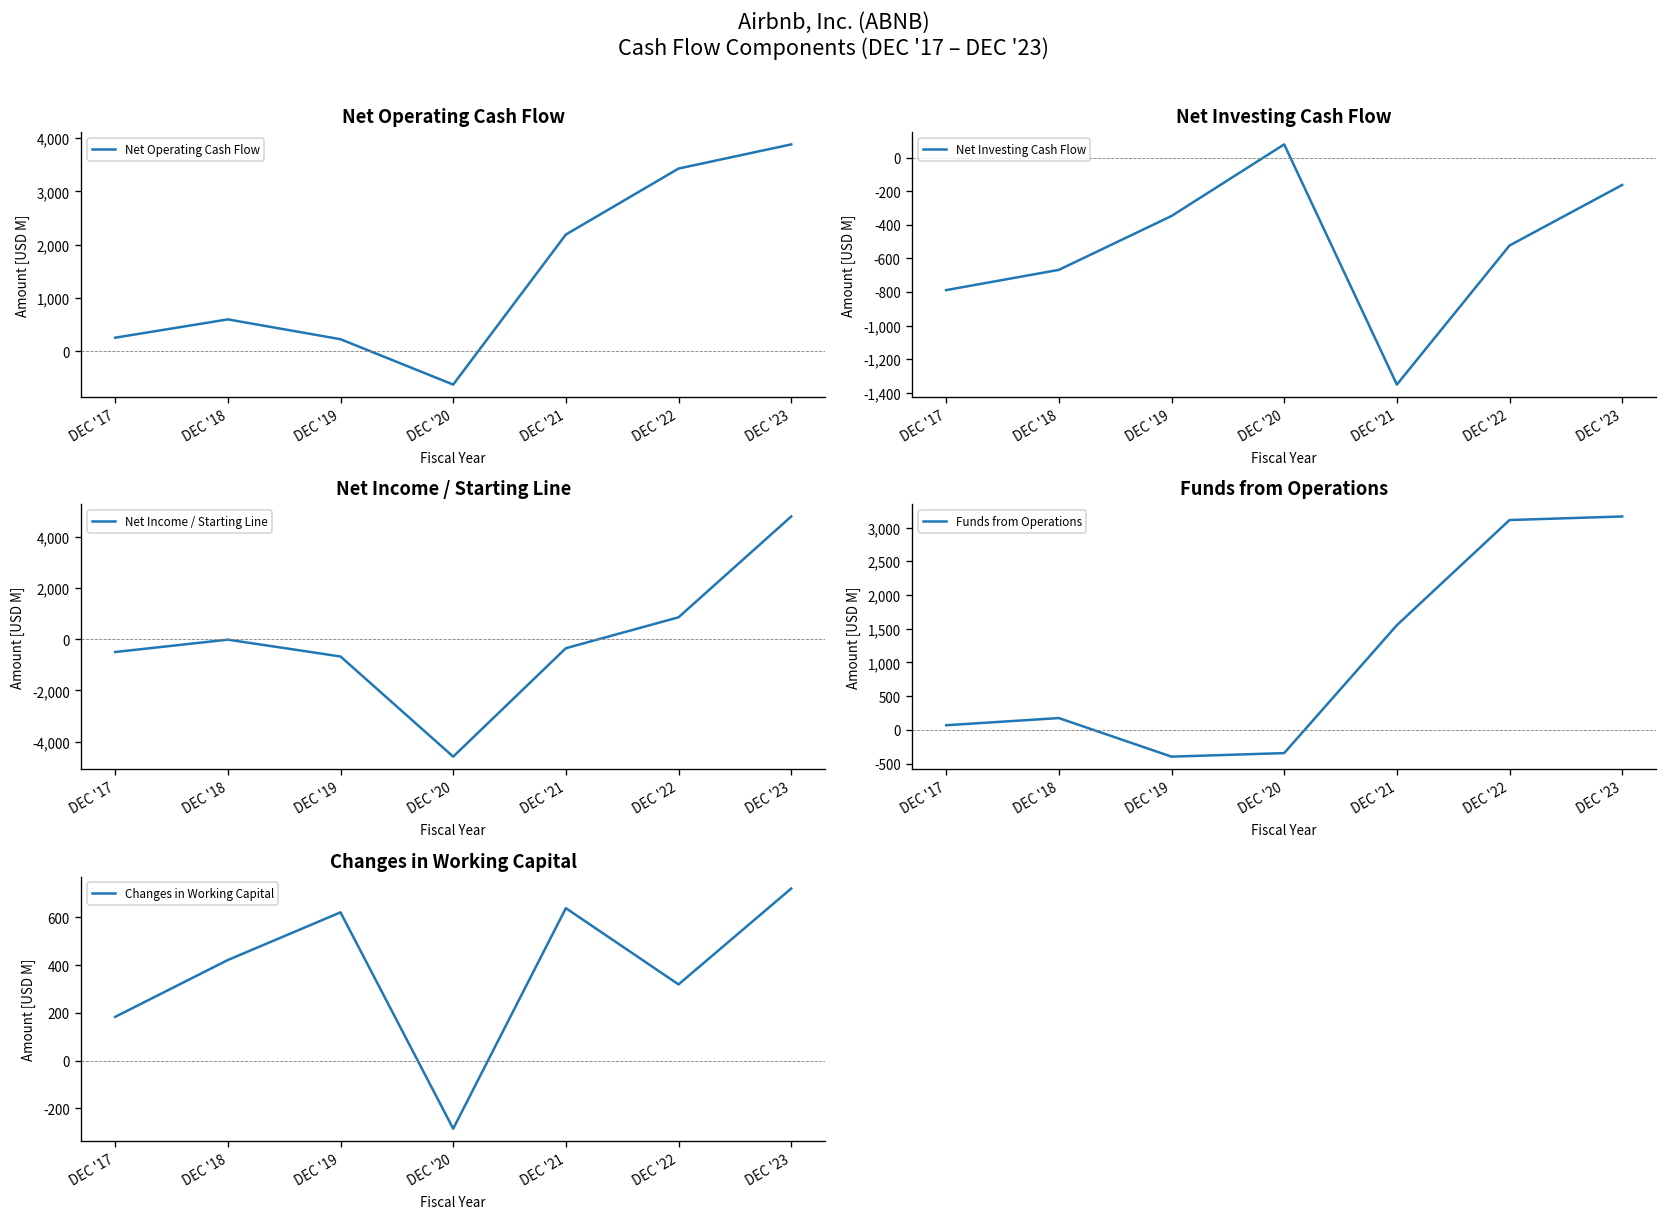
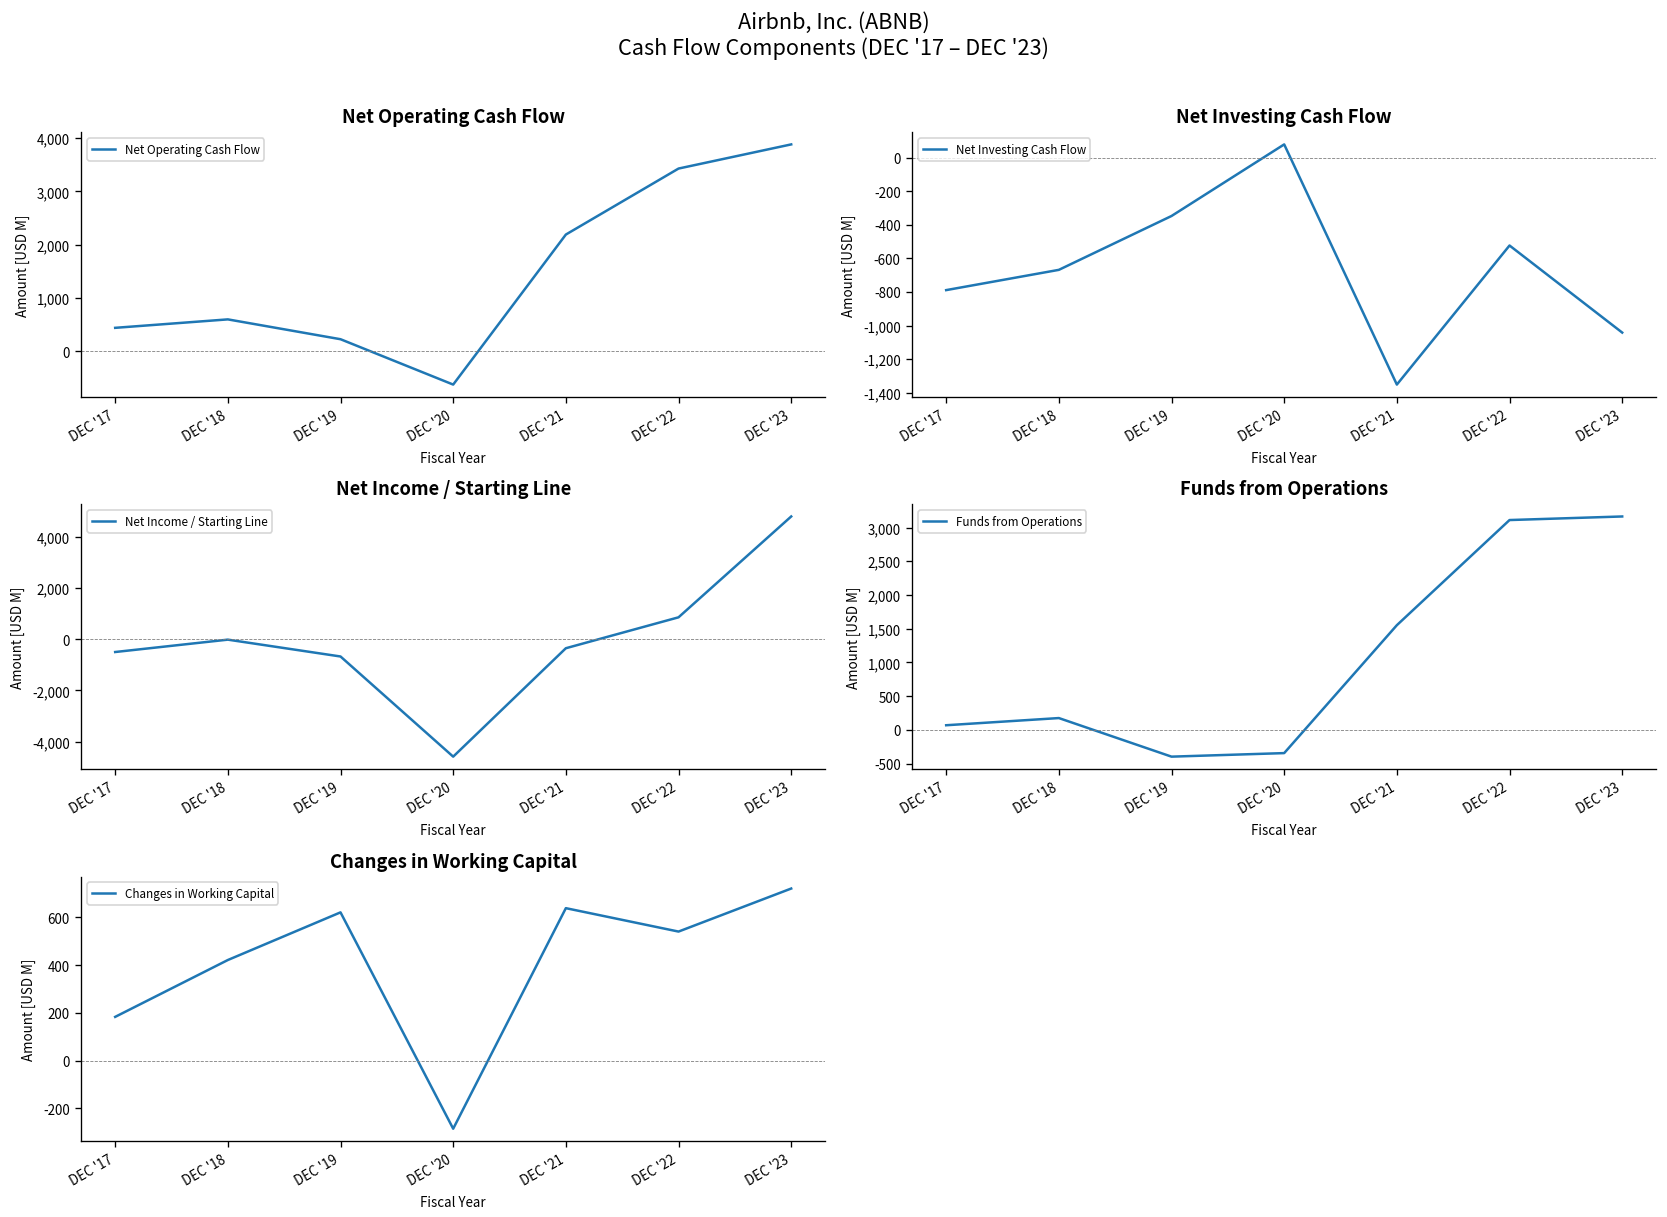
  {
    "Net Operating Cash Flow": {
-     "DEC '17": "300",
+     "DEC '17": "400",
      "DEC '18": "600",
      "DEC '19": "200",
      "DEC '20": "-600",
      "DEC '21": "2,200",
      "DEC '22": "3,400",
      "DEC '23": "3,900"
    },
    "Net Investing Cash Flow": {
      "DEC '17": "-790",
      "DEC '18": "-670",
      "DEC '19": "-350",
      "DEC '20": "80",
      "DEC '21": "-1,350",
      "DEC '22": "-520",
-     "DEC '23": "-160"
+     "DEC '23": "-1,040"
    },
    "Net Income / Starting Line": {
      "DEC '17": "-500",
      "DEC '18": "0",
      "DEC '19": "-700",
      "DEC '20": "-4,600",
      "DEC '21": "-400",
      "DEC '22": "900",
      "DEC '23": "4,800"
    },
    "Funds from Operations": {
      "DEC '17": "100",
      "DEC '18": "200",
      "DEC '19": "-400",
      "DEC '20": "-300",
      "DEC '21": "1,600",
      "DEC '22": "3,100",
      "DEC '23": "3,200"
    },
    "Changes in Working Capital": {
      "DEC '17": "180",
      "DEC '18": "420",
      "DEC '19": "620",
      "DEC '20": "-280",
      "DEC '21": "640",
-     "DEC '22": "320",
+     "DEC '22": "540",
      "DEC '23": "720"
    }
  }
